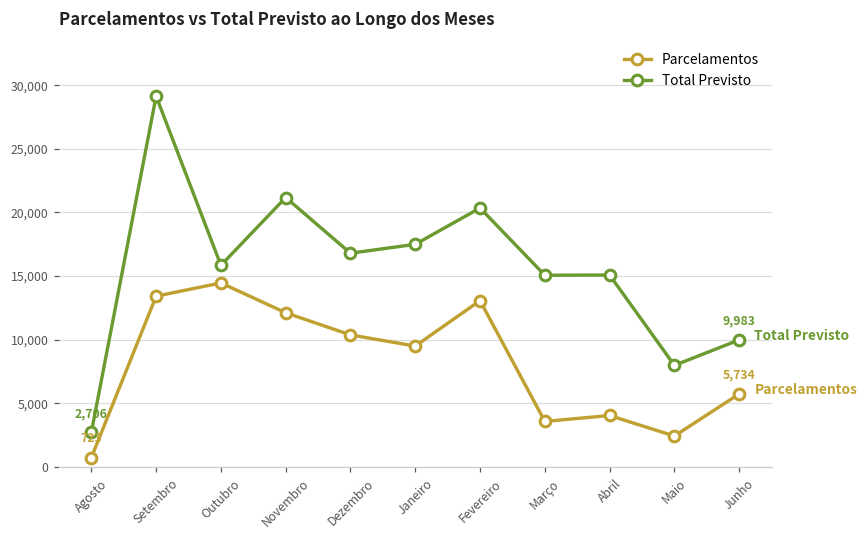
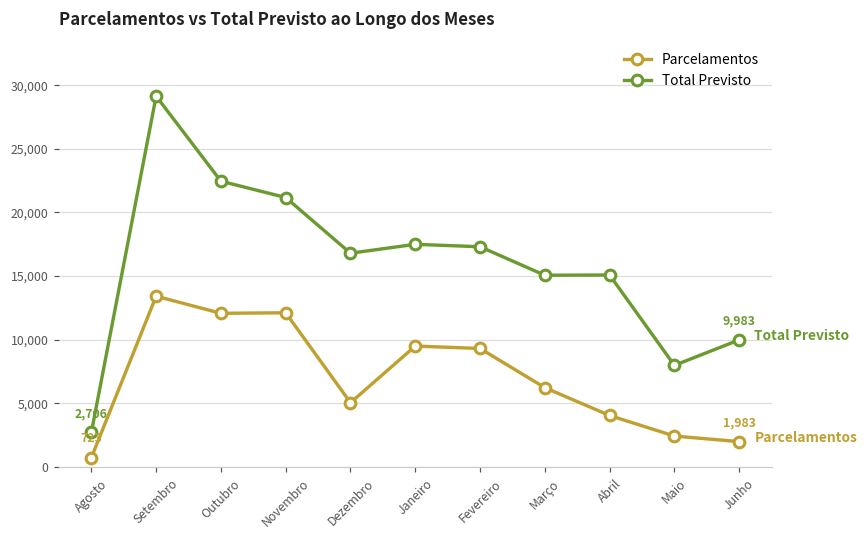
  {
    "Parcelamentos": {
-     "Outubro": "14,500",
-     "Dezembro": "10,400",
-     "Fevereiro": "13,100",
-     "Março": "3,600",
-     "Junho": "5,734"
+     "Outubro": "12,100",
+     "Dezembro": "5,000",
+     "Fevereiro": "9,300",
+     "Março": "6,200",
+     "Junho": "1,983"
    },
    "Total Previsto": {
      "Setembro": "29,100",
-     "Outubro": "15,800",
+     "Outubro": "22,500",
      "Novembro": "21,200",
      "Dezembro": "16,800",
      "Janeiro": "17,500",
-     "Fevereiro": "20,400",
+     "Fevereiro": "17,300",
      "Março": "15,100",
      "Abril": "15,100",
      "Maio": "8,000"
    }
  }
